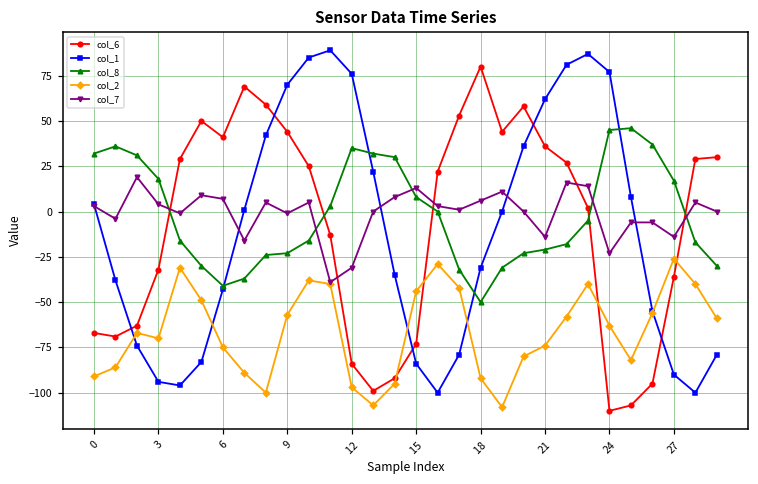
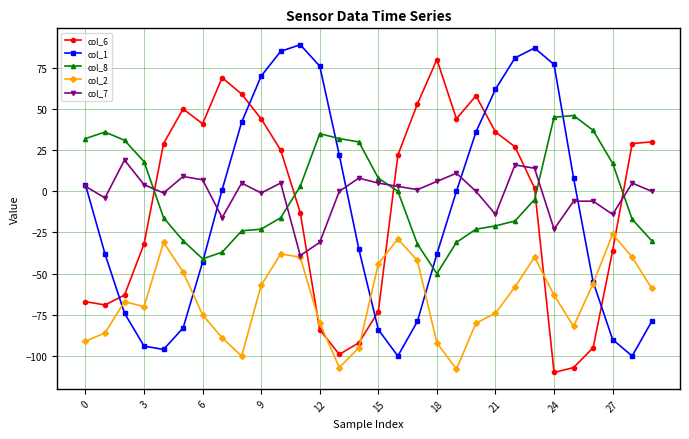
  {
    "col_6": {
      "0": -67,
      "3": -32,
      "6": 41,
      "9": 44,
      "12": -84,
      "15": -73,
      "18": 80,
      "21": 36,
      "24": -110,
      "27": -36
    },
    "col_1": {
      "3": -94,
      "6": -43,
      "9": 70,
      "12": 76,
      "15": -84,
-     "18": -31,
+     "18": -38,
      "21": 62,
      "24": 77,
      "27": -90
    },
    "col_8": {
      "0": 32,
      "3": 18,
      "6": -41,
      "9": -23,
      "12": 35,
      "15": 8,
      "18": -50,
      "21": -21,
      "24": 45,
      "27": 17
    },
    "col_2": {
      "0": -91,
      "3": -70,
      "6": -75,
      "9": -57,
-     "12": -97,
+     "12": -80,
      "15": -44,
      "18": -92,
      "21": -74,
      "24": -63,
      "27": -26
    },
    "col_7": {
      "3": 4,
      "6": 7,
      "9": -1,
      "12": -31,
-     "15": 13,
+     "15": 5,
      "18": 6,
      "21": -14,
      "24": -23,
      "27": -14
    }
  }
